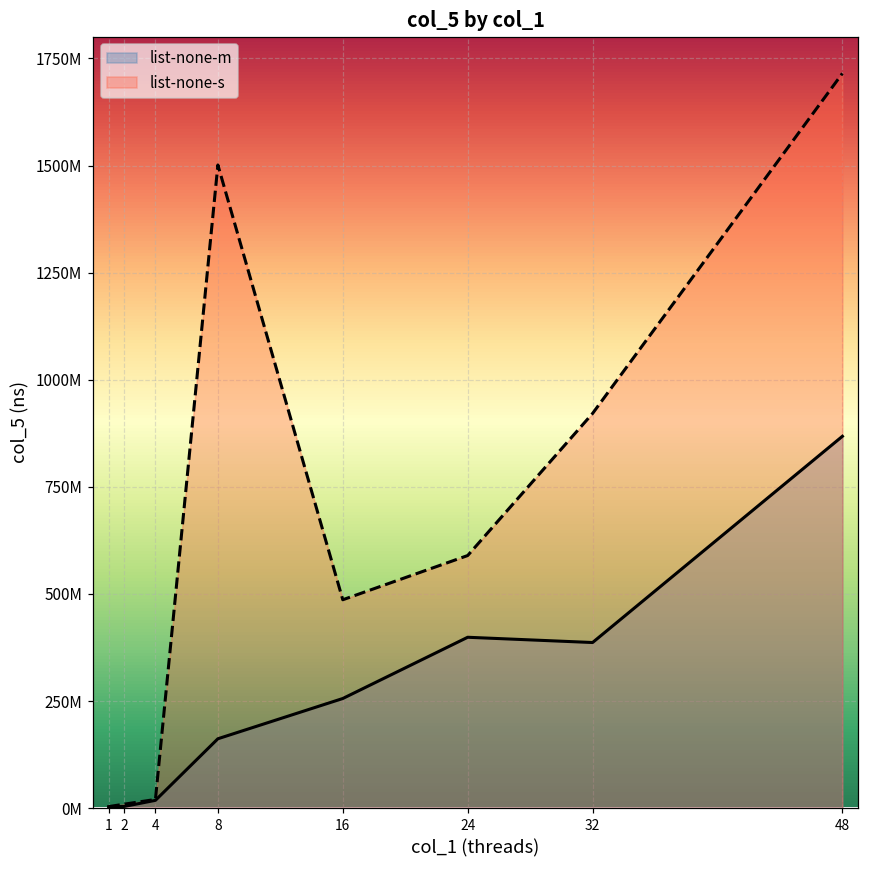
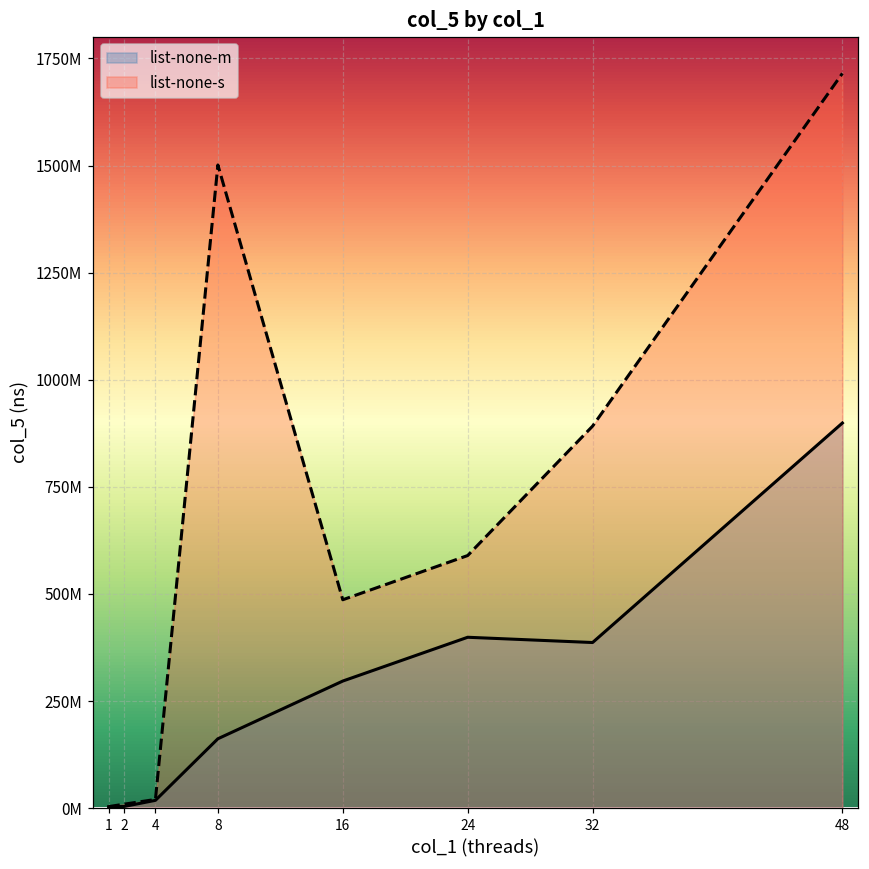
  {
    "list-none-m": {
      "8": 160000000,
-     "16": 260000000,
+     "16": 300000000,
      "24": 400000000,
      "32": 390000000,
-     "48": 870000000
+     "48": 900000000
    },
    "list-none-s": {
      "8": 1500000000,
      "16": 490000000,
      "24": 590000000,
-     "32": 920000000,
+     "32": 890000000,
      "48": 1720000000
    }
  }
